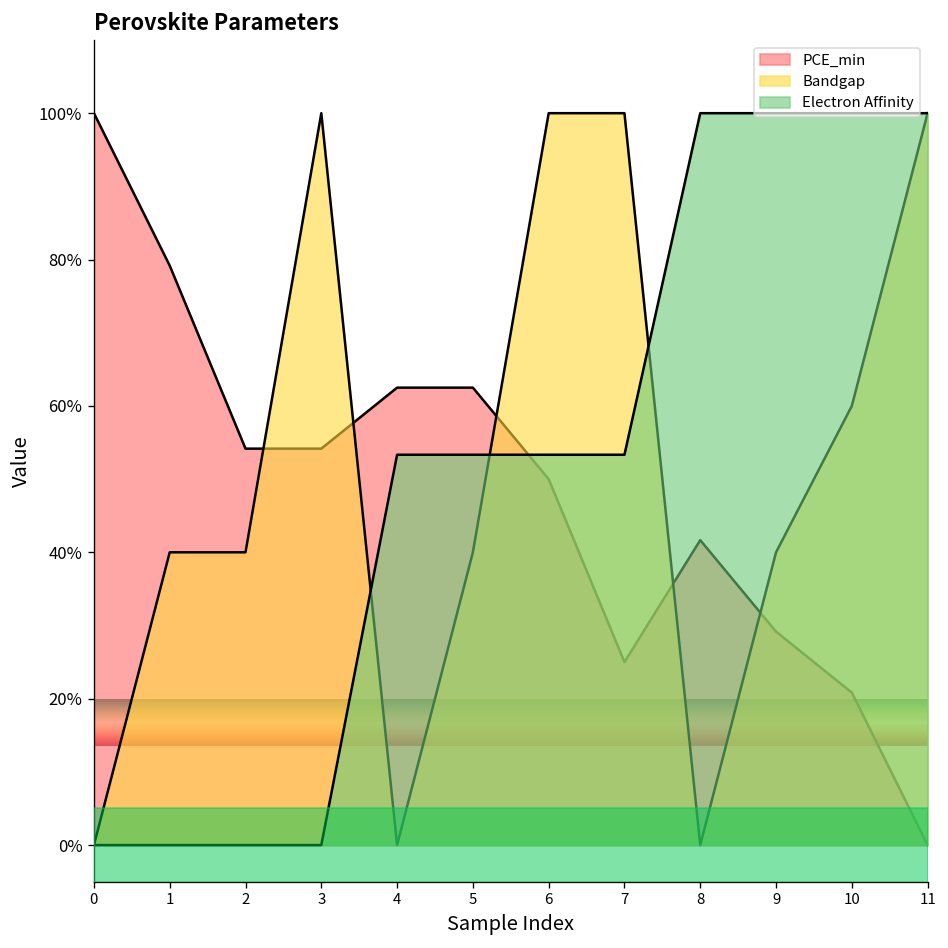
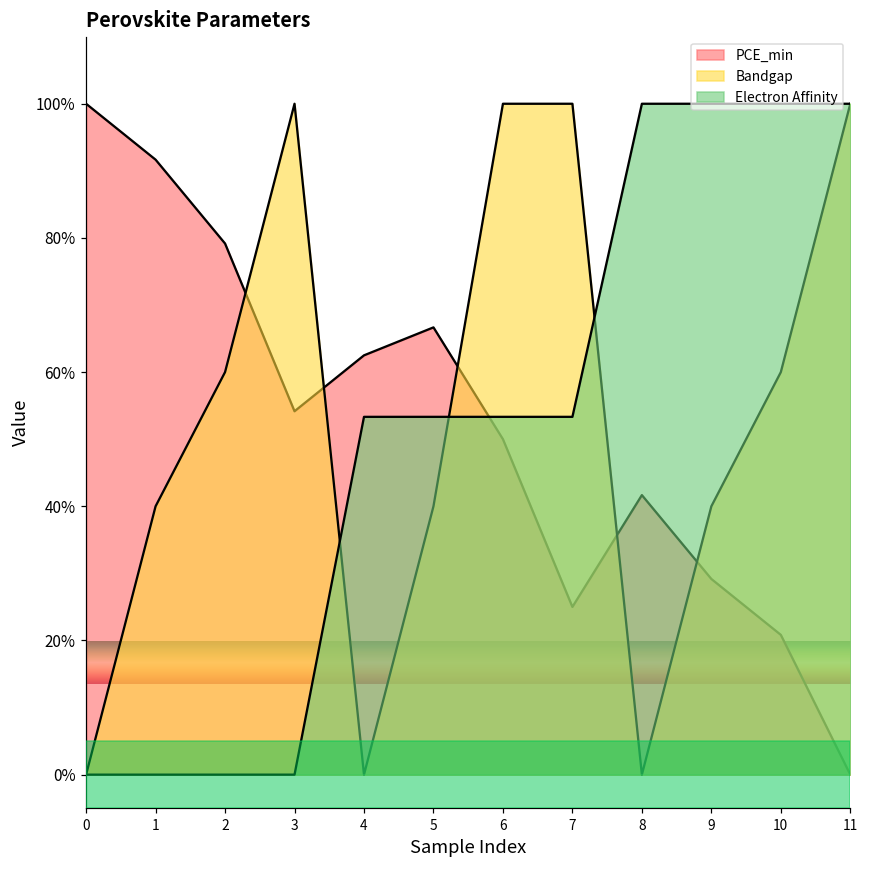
  {
    "PCE_min": {
      "0": "100%",
-     "1": "79%",
-     "2": "54%",
+     "1": "92%",
+     "2": "79%",
      "3": "54%",
      "4": "63%",
-     "5": "63%",
+     "5": "67%",
      "6": "50%",
      "7": "25%",
      "8": "42%",
      "9": "29%",
      "10": "21%"
    },
    "Bandgap": {
      "1": "40%",
-     "2": "40%",
+     "2": "60%",
      "3": "100%",
      "5": "40%",
      "6": "100%",
      "7": "100%",
      "9": "40%",
      "10": "60%"
    },
    "Electron Affinity": {
      "4": "53%",
      "5": "53%",
      "6": "53%",
      "7": "53%",
      "8": "100%"
    }
  }
